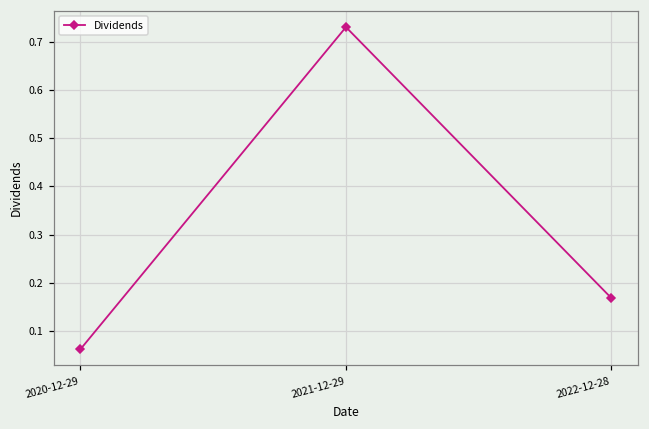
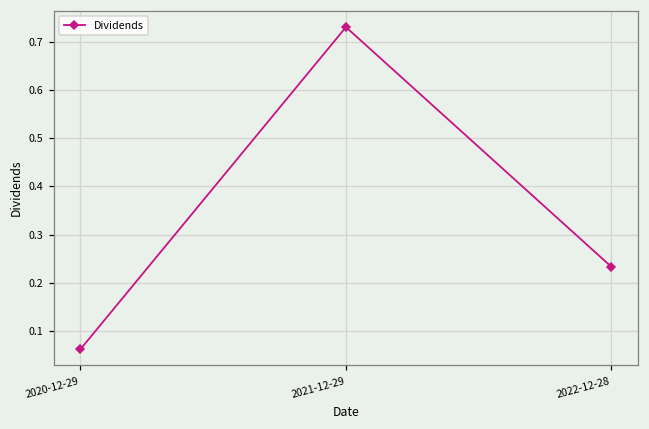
  {
    "2020-12-29": 0.06,
    "2021-12-29": 0.73,
-   "2022-12-28": 0.17
+   "2022-12-28": 0.23
  }
